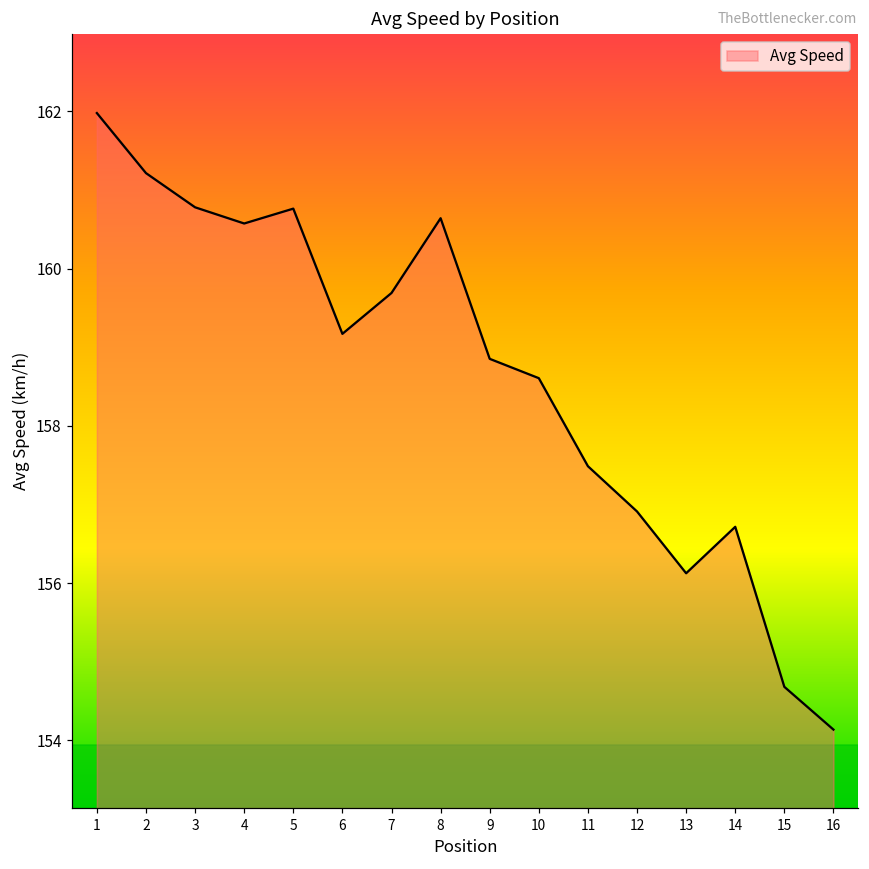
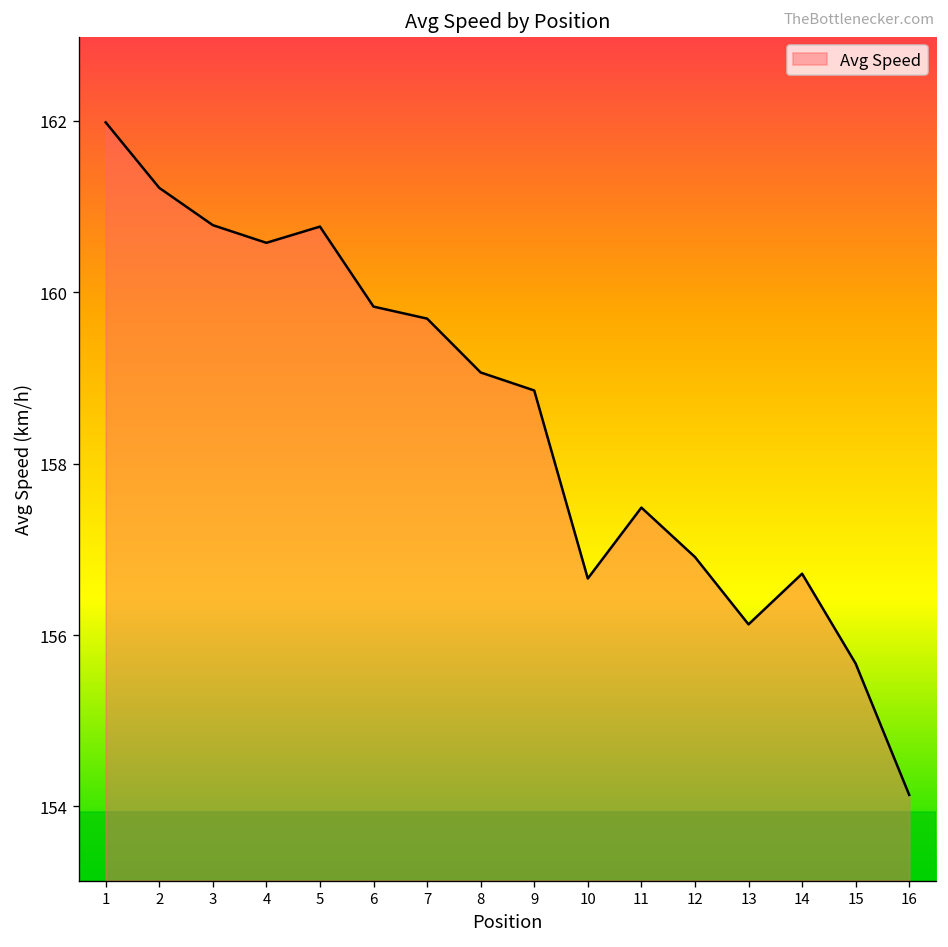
  {
    "1": 162.0,
    "2": 161.2,
    "3": 160.8,
    "4": 160.6,
    "5": 160.8,
-   "6": 159.2,
+   "6": 159.8,
    "7": 159.7,
-   "8": 160.6,
+   "8": 159.1,
    "9": 158.9,
-   "10": 158.6,
+   "10": 156.7,
    "11": 157.5,
    "12": 156.9,
    "13": 156.1,
    "14": 156.7,
-   "15": 154.7,
+   "15": 155.7,
    "16": 154.1
  }
